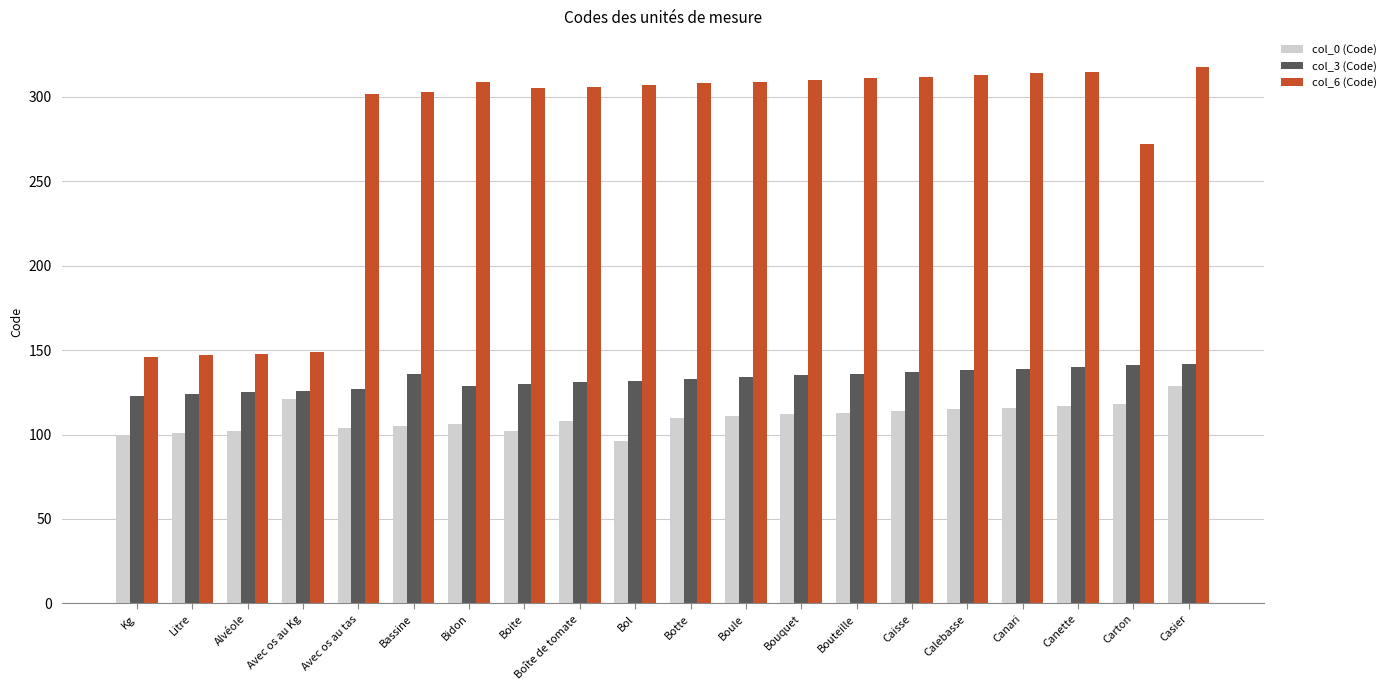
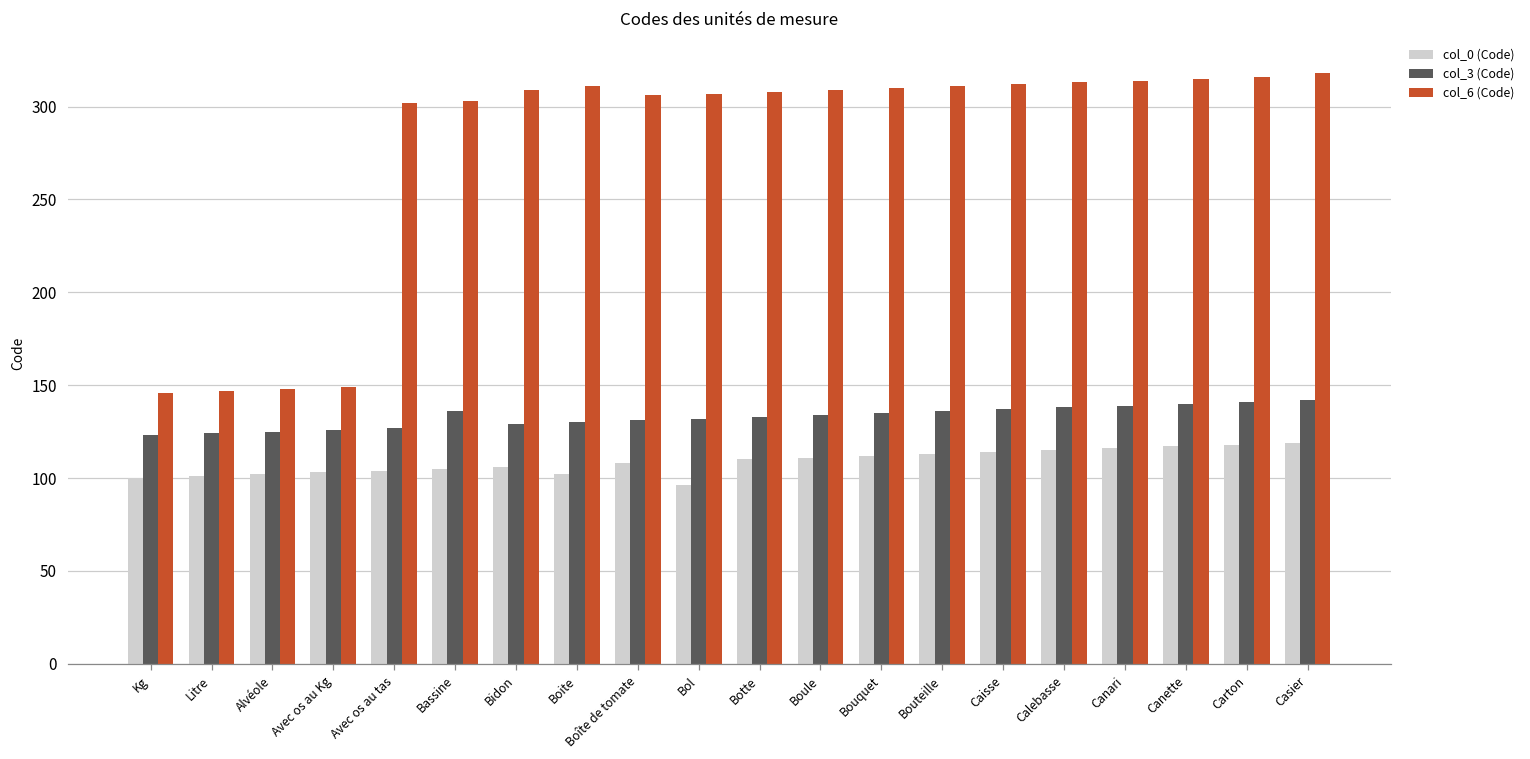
  {
    "col_0 (Code)": {
      "Kg": 100,
      "Litre": 101,
      "Alvéole": 102,
-     "Avec os au Kg": 121,
+     "Avec os au Kg": 103,
      "Avec os au tas": 104,
      "Bassine": 105,
      "Bidon": 106,
      "Boite": 102,
      "Boîte de tomate": 108,
      "Bol": 96,
      "Botte": 110,
      "Boule": 111,
      "Bouquet": 112,
      "Bouteille": 113,
      "Caisse": 114,
      "Calebasse": 115,
      "Canari": 116,
      "Canette": 117,
      "Carton": 118,
-     "Casier": 129
+     "Casier": 119
    },
    "col_3 (Code)": {
      "Kg": 123,
      "Litre": 124,
      "Alvéole": 125,
      "Avec os au Kg": 126,
      "Avec os au tas": 127,
      "Bassine": 136,
      "Bidon": 129,
      "Boite": 130,
      "Boîte de tomate": 131,
      "Bol": 132,
      "Botte": 133,
      "Boule": 134,
      "Bouquet": 135,
      "Bouteille": 136,
      "Caisse": 137,
      "Calebasse": 138,
      "Canari": 139,
      "Canette": 140,
      "Carton": 141,
      "Casier": 142
    },
    "col_6 (Code)": {
      "Kg": 146,
      "Litre": 147,
      "Alvéole": 148,
      "Avec os au Kg": 149,
      "Avec os au tas": 302,
      "Bassine": 303,
      "Bidon": 309,
-     "Boite": 305,
+     "Boite": 311,
      "Boîte de tomate": 306,
      "Bol": 307,
      "Botte": 308,
      "Boule": 309,
      "Bouquet": 310,
      "Bouteille": 311,
      "Caisse": 312,
      "Calebasse": 313,
      "Canari": 314,
      "Canette": 315,
-     "Carton": 272,
+     "Carton": 316,
      "Casier": 318
    }
  }
